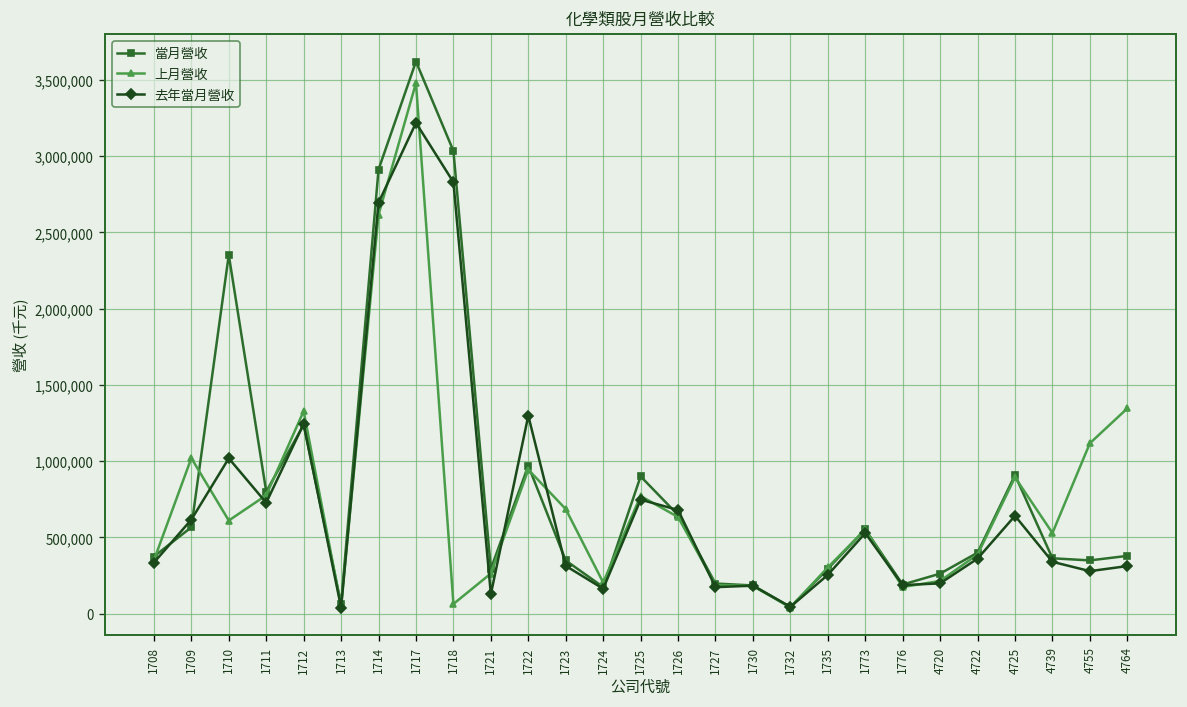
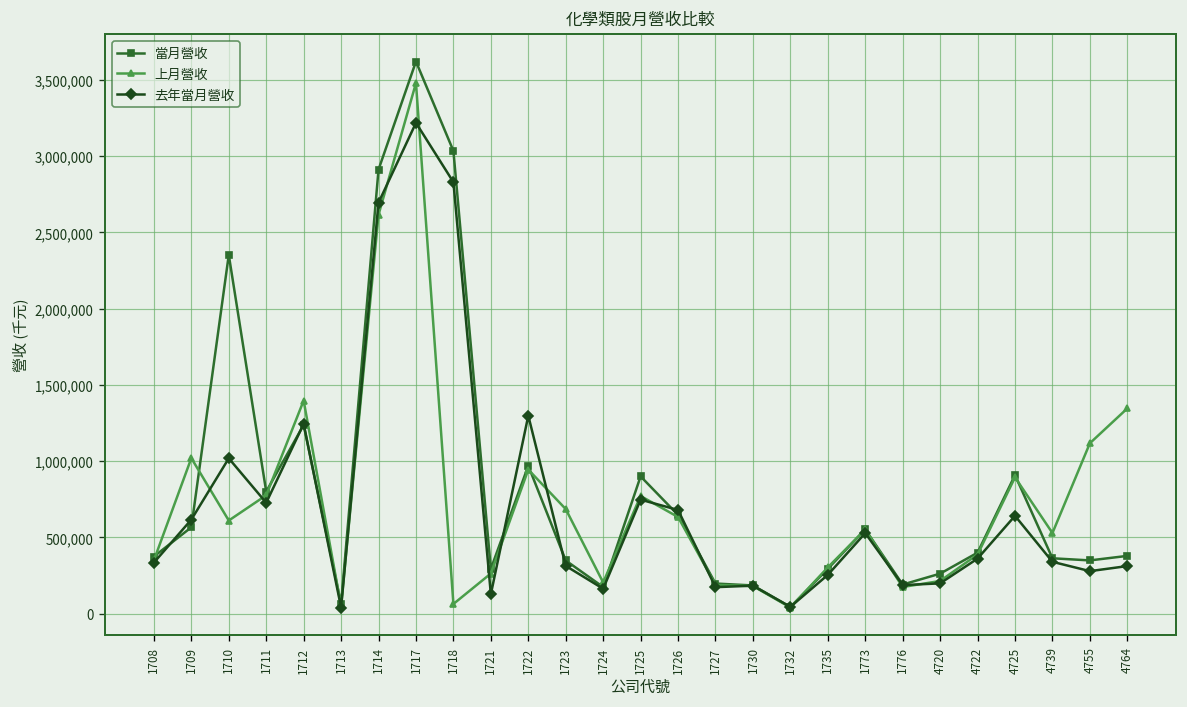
  {
    "上月營收": {
      "1709": "1,020,000",
      "1710": "610,000",
      "1711": "780,000",
-     "1712": "1,330,000",
+     "1712": "1,400,000",
      "1714": "2,620,000",
      "1717": "3,480,000",
      "1718": "60,000",
      "1721": "260,000",
      "1722": "940,000",
      "1723": "690,000",
      "1724": "200,000",
      "1725": "770,000",
      "4739": "530,000",
      "4755": "1,120,000",
      "4764": "1,350,000"
    }
  }
